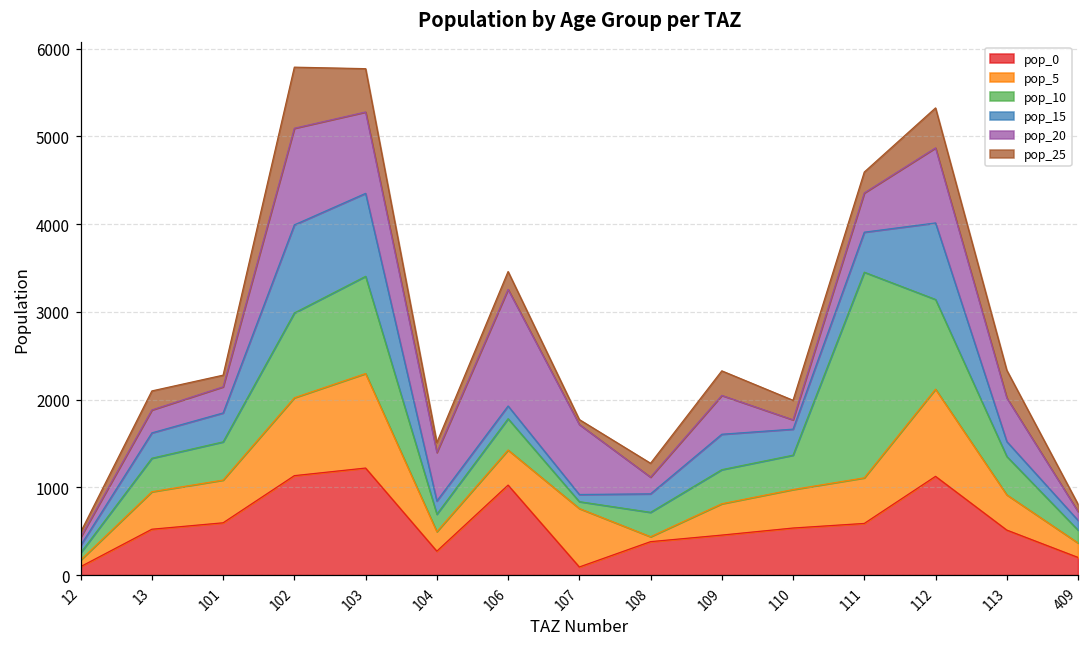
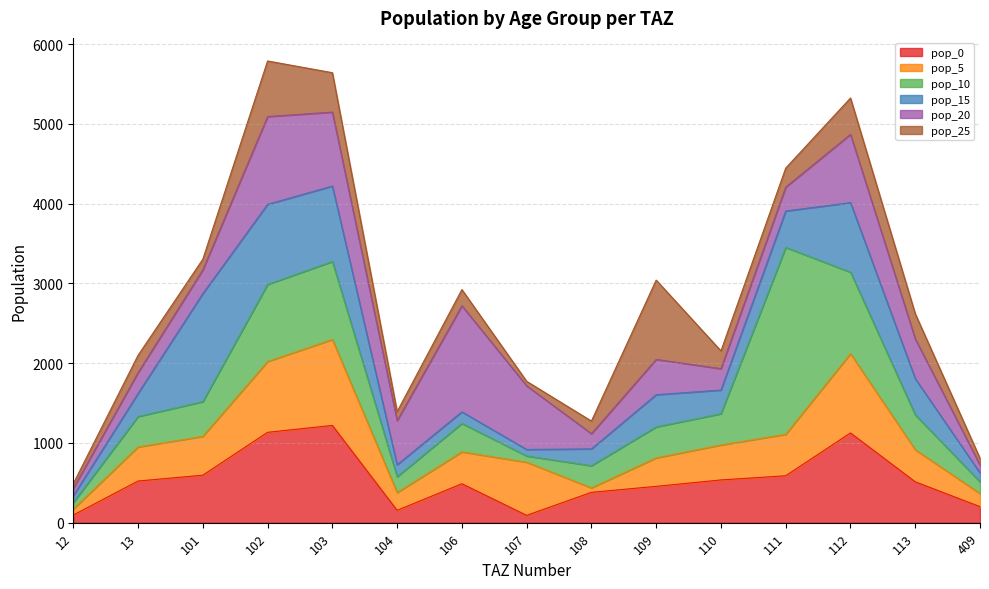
  {
    "pop_0": {
      "12": 100,
      "13": 500,
      "101": 600,
      "102": 1100,
      "103": 1200,
-     "104": 300,
-     "106": 1000,
+     "104": 200,
+     "106": 500,
      "107": 100,
      "108": 400,
      "109": 500,
      "110": 500,
      "111": 600,
      "112": 1100,
      "113": 500,
      "409": 200
    },
    "pop_5": {
      "12": 100,
      "13": 400,
      "101": 500,
      "102": 900,
      "103": 1100,
      "104": 200,
      "106": 400,
      "107": 700,
      "108": 100,
      "109": 400,
      "110": 400,
      "111": 500,
      "112": 1000,
      "113": 400,
      "409": 200
    },
    "pop_10": {
      "12": 100,
      "13": 400,
      "101": 400,
      "102": 1000,
-     "103": 1100,
+     "103": 1000,
      "104": 200,
      "106": 400,
      "107": 100,
      "108": 300,
      "109": 400,
      "110": 400,
      "111": 2300,
      "112": 1000,
      "113": 400,
      "409": 100
    },
    "pop_15": {
      "12": 100,
      "13": 300,
-     "101": 300,
+     "101": 1400,
      "102": 1000,
      "103": 900,
      "104": 200,
      "106": 100,
      "107": 100,
      "108": 200,
      "109": 400,
      "110": 300,
      "111": 500,
      "112": 900,
-     "113": 200,
+     "113": 500,
      "409": 100
    },
    "pop_20": {
      "12": 100,
      "13": 300,
      "101": 300,
      "102": 1100,
      "103": 900,
      "104": 600,
      "106": 1300,
      "107": 800,
      "108": 200,
      "109": 400,
-     "110": 100,
-     "111": 400,
+     "110": 300,
+     "111": 300,
      "112": 900,
      "113": 500,
      "409": 100
    },
    "pop_25": {
      "12": 100,
      "13": 200,
      "101": 100,
      "102": 700,
      "103": 500,
      "104": 100,
      "106": 200,
      "107": 100,
      "108": 200,
-     "109": 300,
+     "109": 1000,
      "110": 200,
      "111": 200,
      "112": 500,
      "113": 300,
      "409": 100
    }
  }
